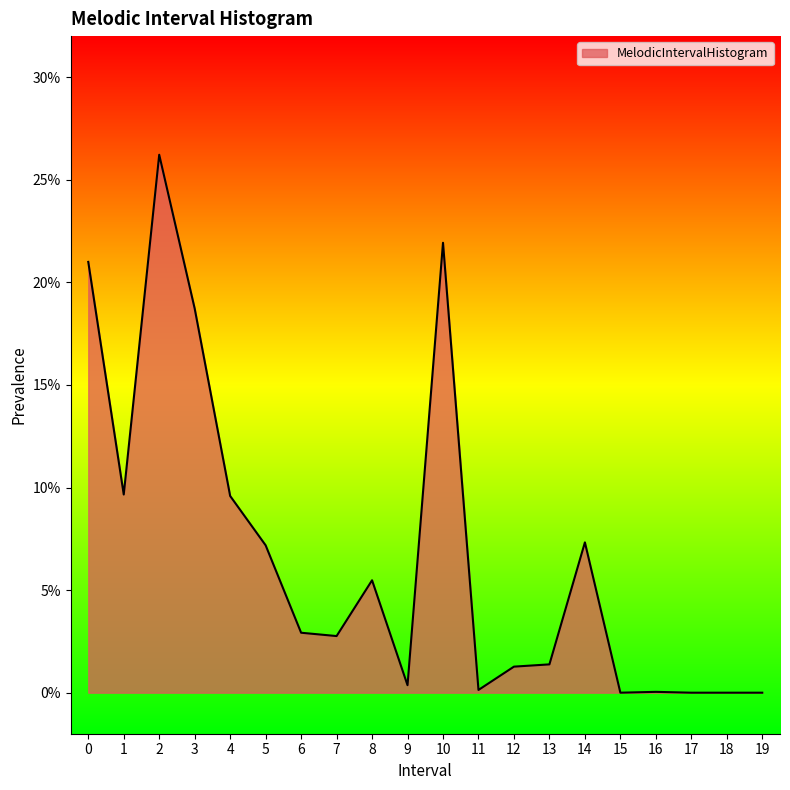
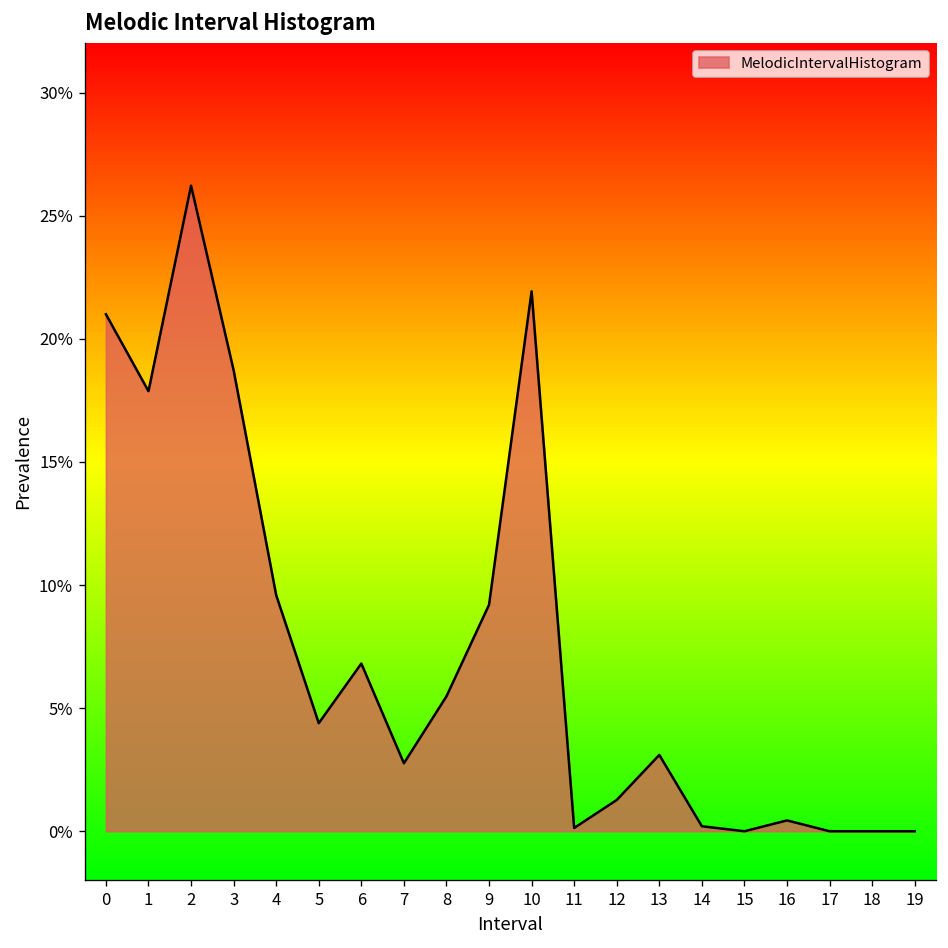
  {
    "0": "21.0%",
-   "1": "9.7%",
+   "1": "17.9%",
    "2": "26.2%",
    "3": "18.7%",
    "4": "9.6%",
-   "5": "7.2%",
-   "6": "2.9%",
+   "5": "4.4%",
+   "6": "6.8%",
    "7": "2.8%",
    "8": "5.5%",
-   "9": "0.4%",
+   "9": "9.2%",
    "10": "21.9%",
    "11": "0.1%",
    "12": "1.3%",
-   "13": "1.4%",
-   "14": "7.3%",
+   "13": "3.1%",
+   "14": "0.2%",
    "15": "0.0%",
-   "16": "0.0%",
+   "16": "0.4%",
    "17": "0.0%",
    "18": "0.0%",
    "19": "0.0%"
  }
